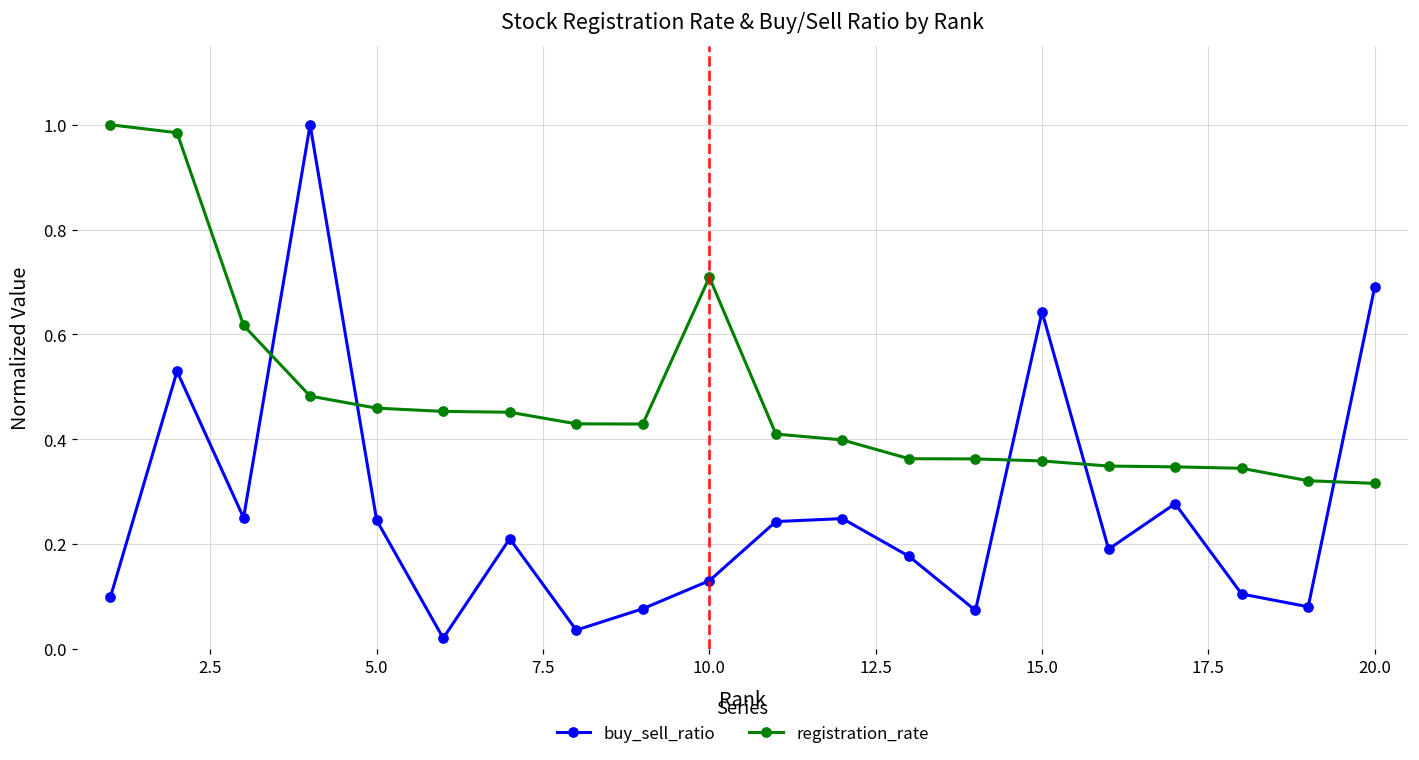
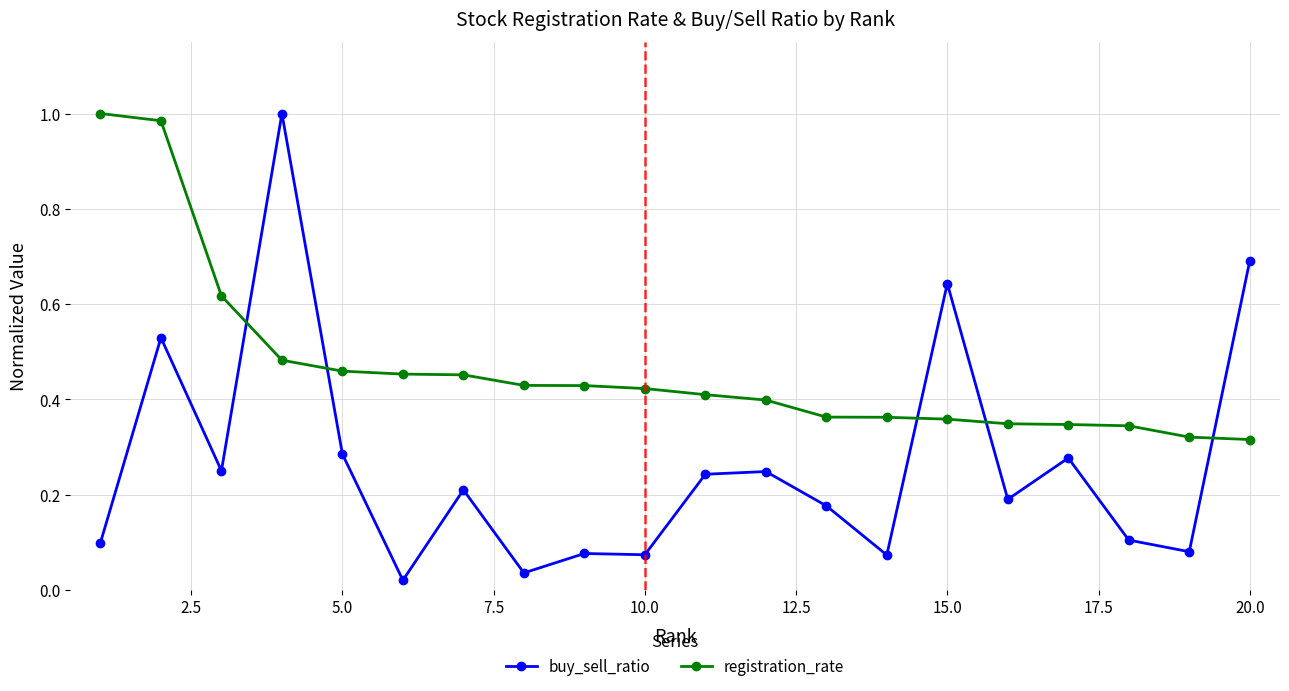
  {
    "buy_sell_ratio": {
-     "5.0": 0.25,
-     "10.0": 0.13,
+     "5.0": 0.29,
+     "10.0": 0.07,
      "15.0": 0.64,
      "20.0": 0.69
    },
    "registration_rate": {
      "5.0": 0.46,
-     "10.0": 0.71,
+     "10.0": 0.42,
      "15.0": 0.36,
      "20.0": 0.32
    }
  }
